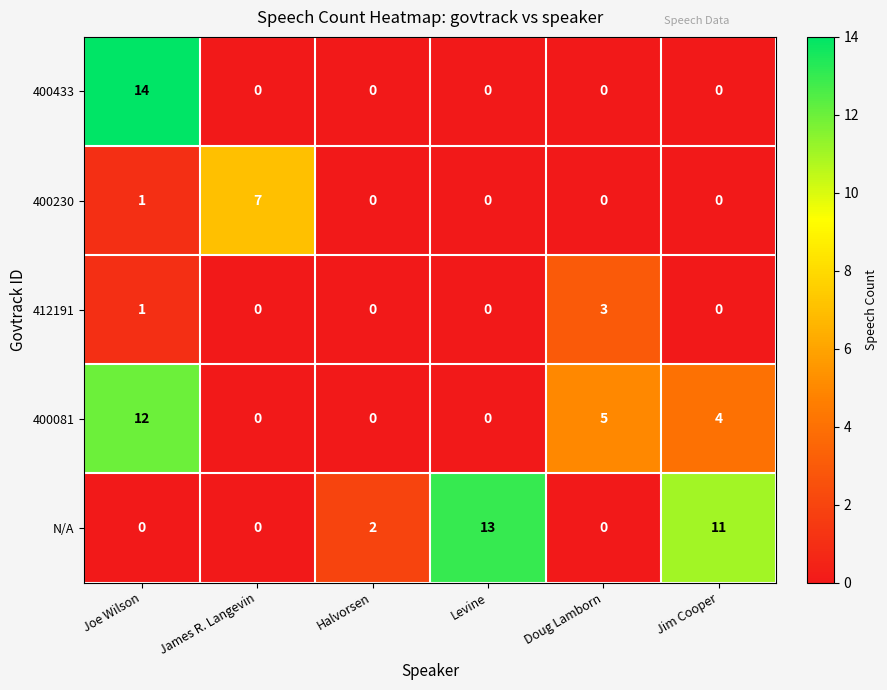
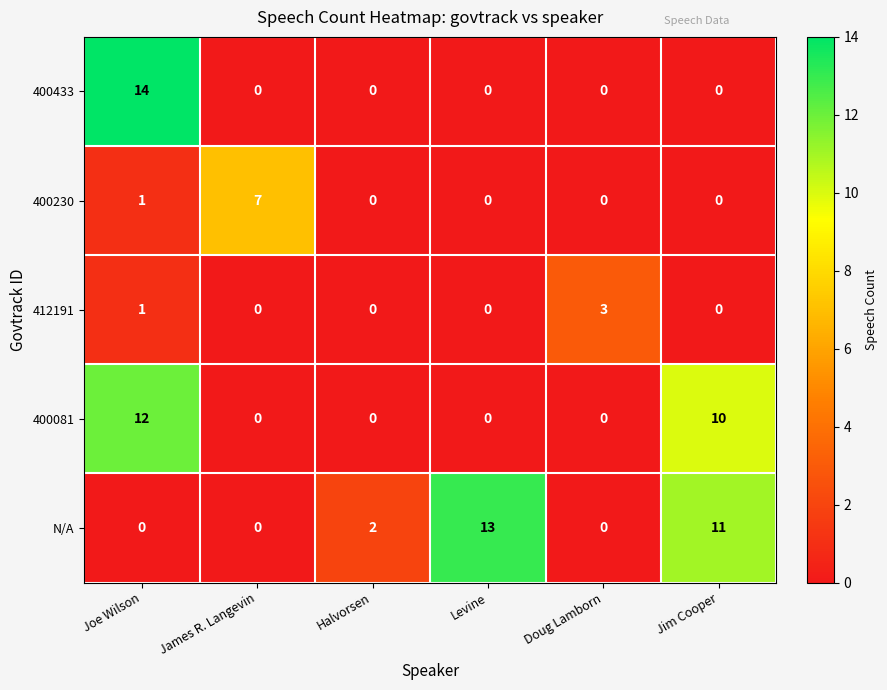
  {
    "400433": {
      "Joe Wilson": 14,
      "James R. Langevin": 0,
      "Halvorsen": 0,
      "Levine": 0,
      "Doug Lamborn": 0,
      "Jim Cooper": 0
    },
    "400230": {
      "Joe Wilson": 1,
      "James R. Langevin": 7,
      "Halvorsen": 0,
      "Levine": 0,
      "Doug Lamborn": 0,
      "Jim Cooper": 0
    },
    "412191": {
      "Joe Wilson": 1,
      "James R. Langevin": 0,
      "Halvorsen": 0,
      "Levine": 0,
      "Doug Lamborn": 3,
      "Jim Cooper": 0
    },
    "400081": {
      "Joe Wilson": 12,
      "James R. Langevin": 0,
      "Halvorsen": 0,
      "Levine": 0,
-     "Doug Lamborn": 5,
-     "Jim Cooper": 4
+     "Doug Lamborn": 0,
+     "Jim Cooper": 10
    },
    "N/A": {
      "Joe Wilson": 0,
      "James R. Langevin": 0,
      "Halvorsen": 2,
      "Levine": 13,
      "Doug Lamborn": 0,
      "Jim Cooper": 11
    }
  }
